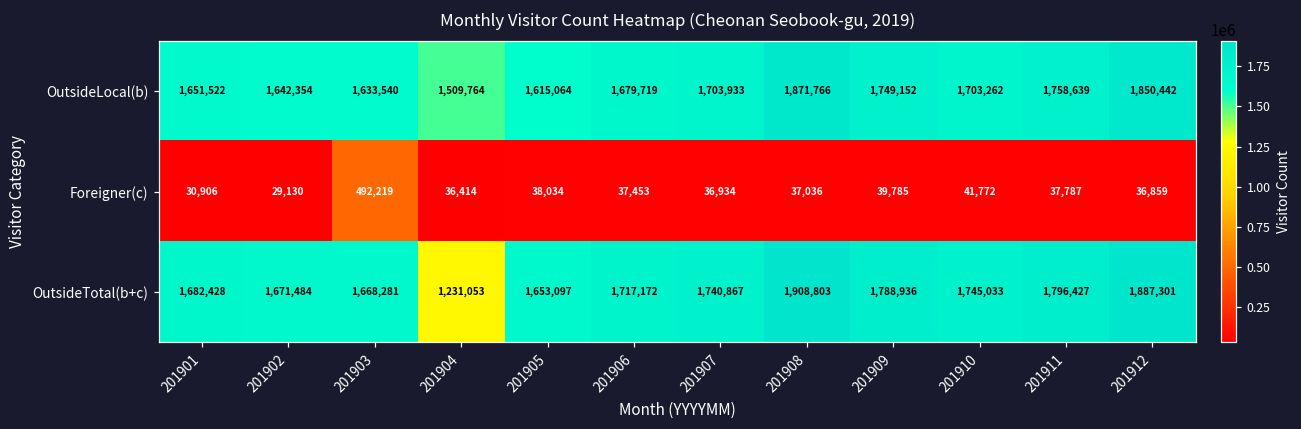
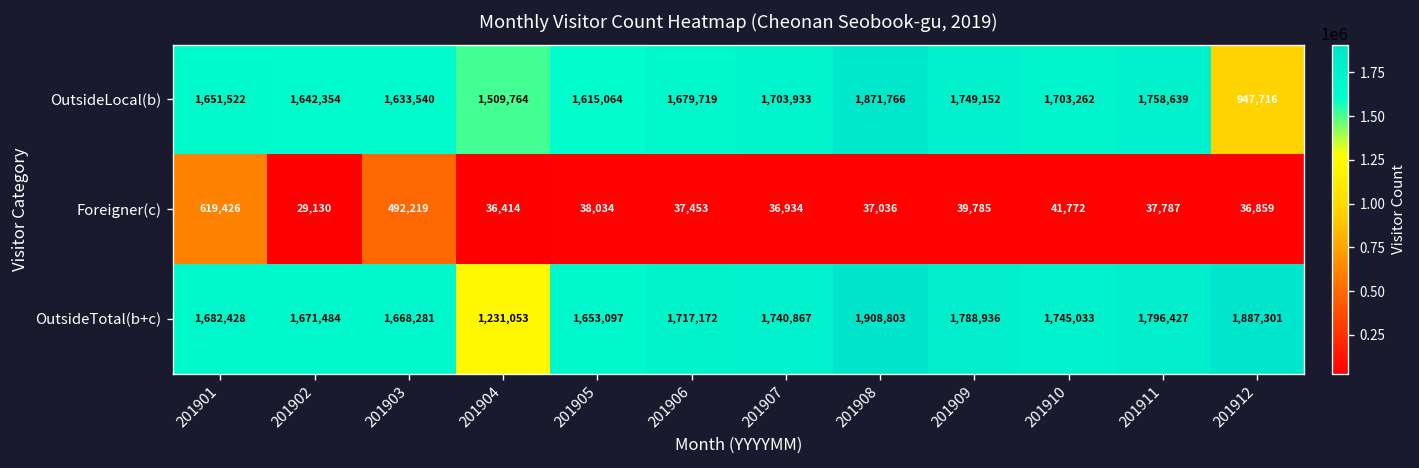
  {
    "OutsideLocal(b)": {
      "201901": "1,651,522",
      "201902": "1,642,354",
      "201903": "1,633,540",
      "201904": "1,509,764",
      "201905": "1,615,064",
      "201906": "1,679,719",
      "201907": "1,703,933",
      "201908": "1,871,766",
      "201909": "1,749,152",
      "201910": "1,703,262",
      "201911": "1,758,639",
-     "201912": "1,850,442"
+     "201912": "947,716"
    },
    "Foreigner(c)": {
-     "201901": "30,906",
+     "201901": "619,426",
      "201902": "29,130",
      "201903": "492,219",
      "201904": "36,414",
      "201905": "38,034",
      "201906": "37,453",
      "201907": "36,934",
      "201908": "37,036",
      "201909": "39,785",
      "201910": "41,772",
      "201911": "37,787",
      "201912": "36,859"
    },
    "OutsideTotal(b+c)": {
      "201901": "1,682,428",
      "201902": "1,671,484",
      "201903": "1,668,281",
      "201904": "1,231,053",
      "201905": "1,653,097",
      "201906": "1,717,172",
      "201907": "1,740,867",
      "201908": "1,908,803",
      "201909": "1,788,936",
      "201910": "1,745,033",
      "201911": "1,796,427",
      "201912": "1,887,301"
    }
  }
